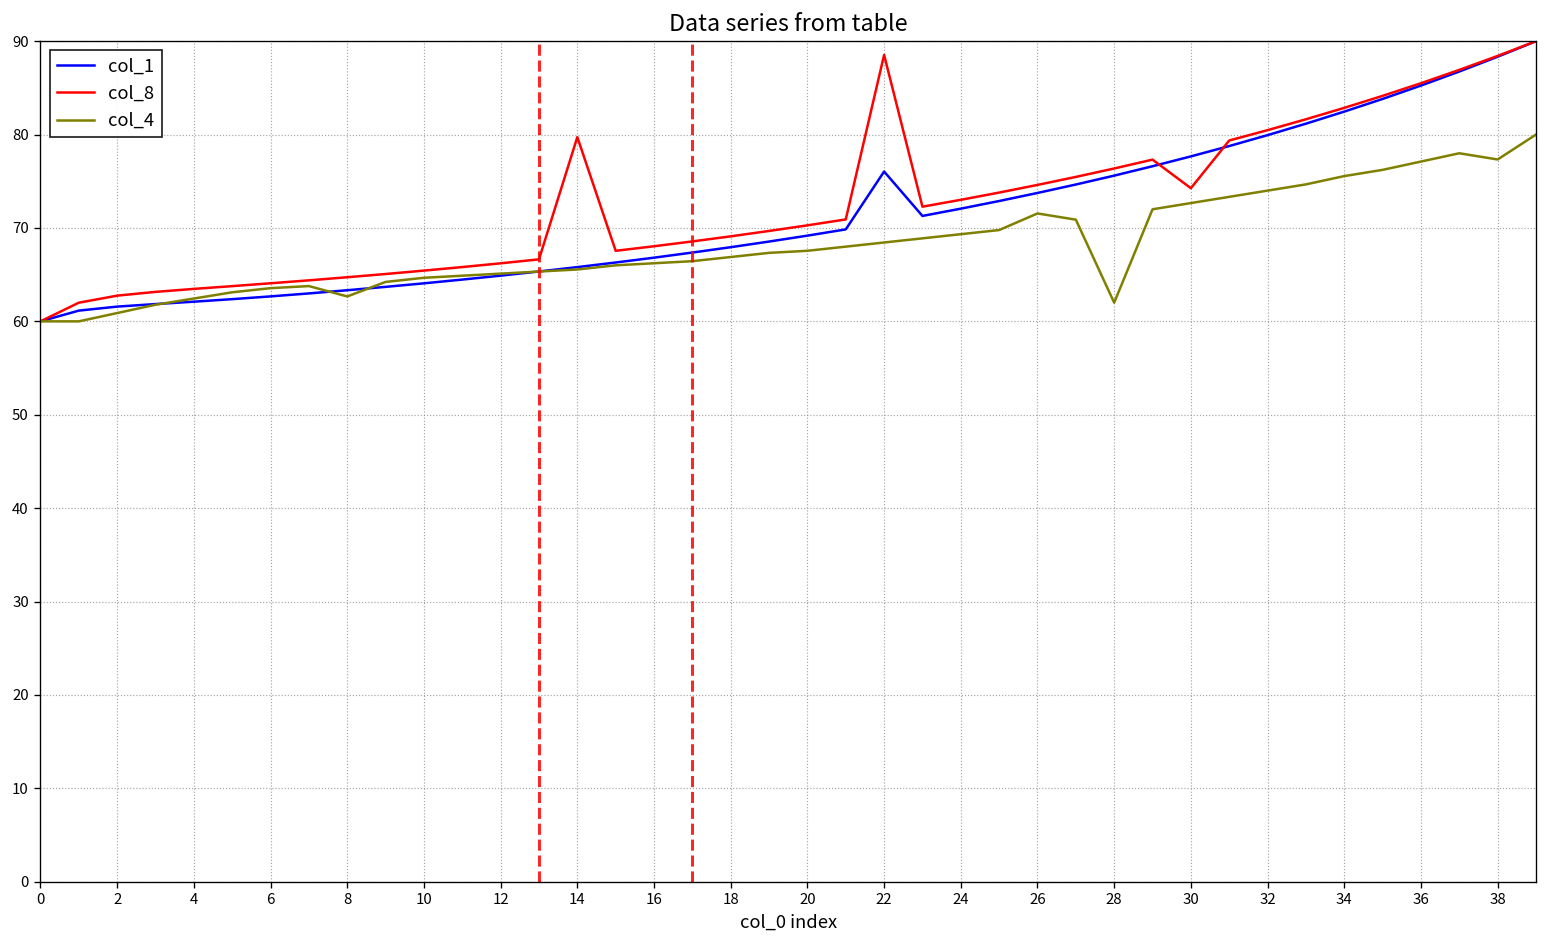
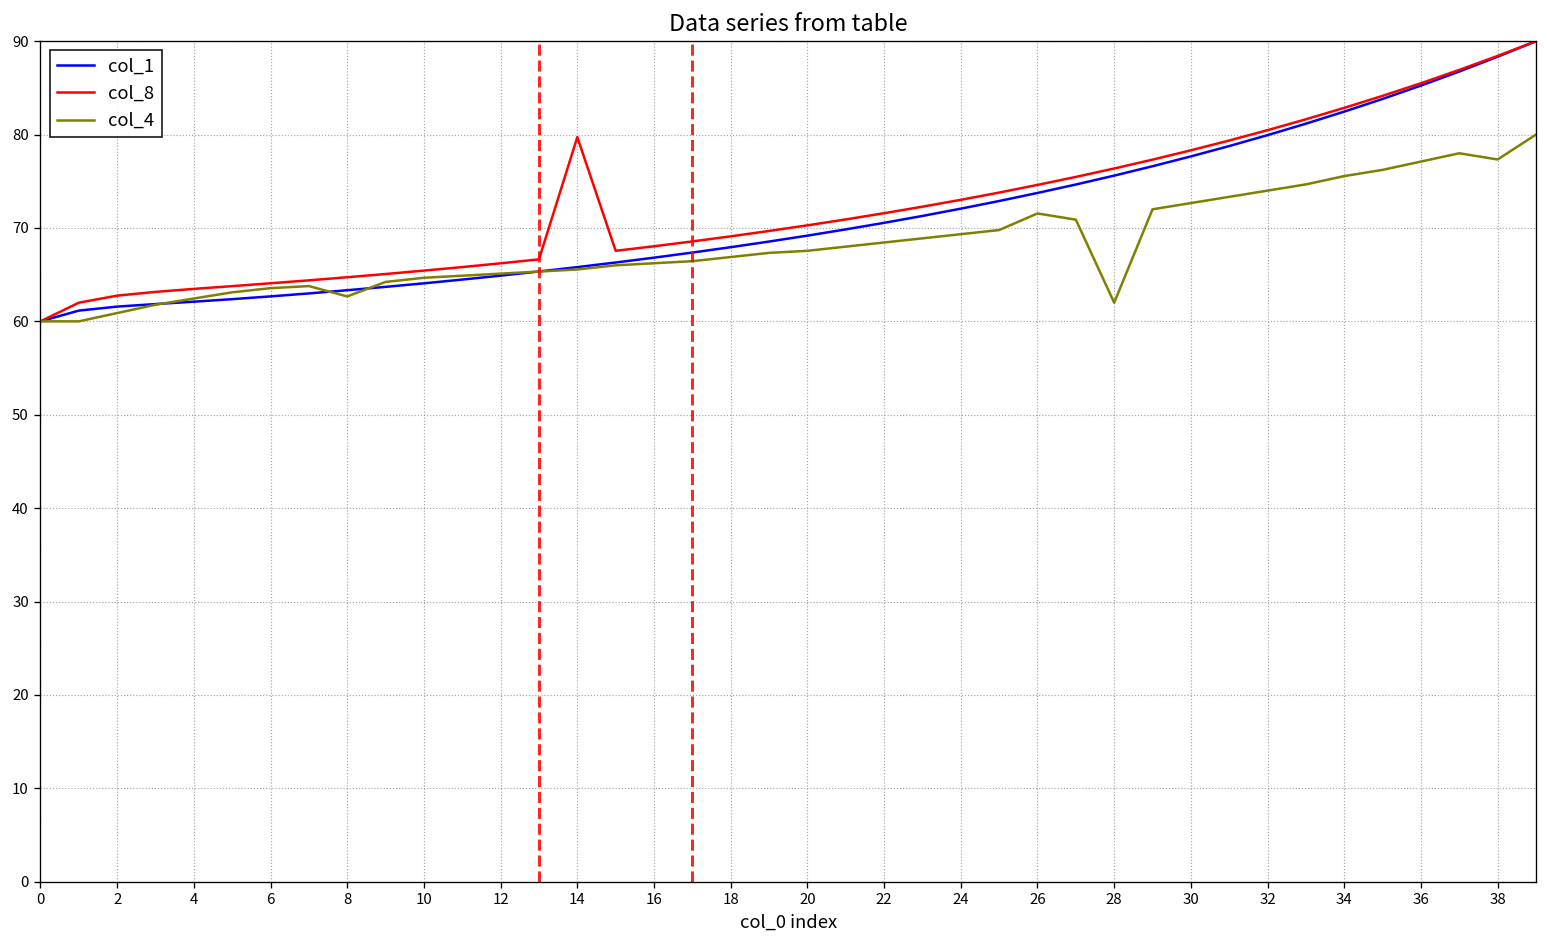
  {
    "col_1": {
      "2": 62,
      "4": 62,
      "6": 63,
      "8": 63,
      "10": 64,
      "16": 67,
      "18": 68,
      "20": 69,
-     "22": 76,
+     "22": 71,
      "24": 72,
      "26": 74,
      "28": 76,
      "30": 78,
      "32": 80,
      "34": 82
    },
    "col_8": {
      "2": 63,
      "4": 63,
      "6": 64,
      "8": 65,
      "10": 65,
      "12": 66,
      "14": 80,
      "16": 68,
      "18": 69,
      "20": 70,
-     "22": 89,
+     "22": 72,
      "24": 73,
      "26": 75,
      "28": 76,
-     "30": 74,
+     "30": 78,
      "32": 80,
      "34": 83
    },
    "col_4": {
      "2": 61,
      "4": 62,
      "6": 64,
      "8": 63,
      "10": 65,
      "16": 66,
      "18": 67,
      "20": 68,
      "22": 68,
      "24": 69,
      "26": 72,
      "28": 62,
      "30": 73,
      "32": 74,
      "34": 76,
      "36": 77,
      "38": 77
    }
  }
